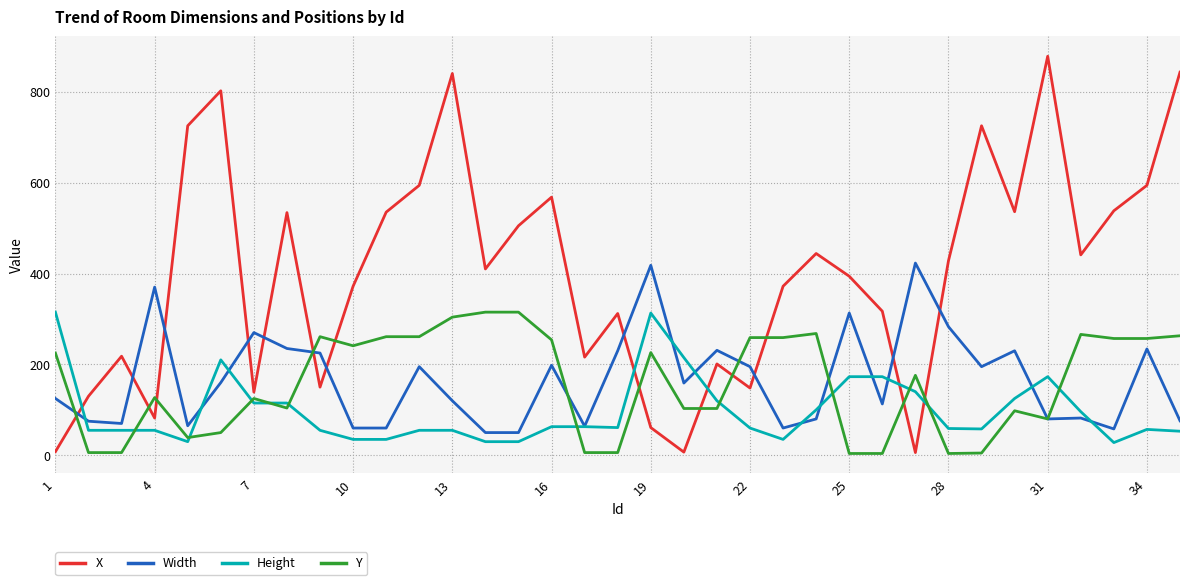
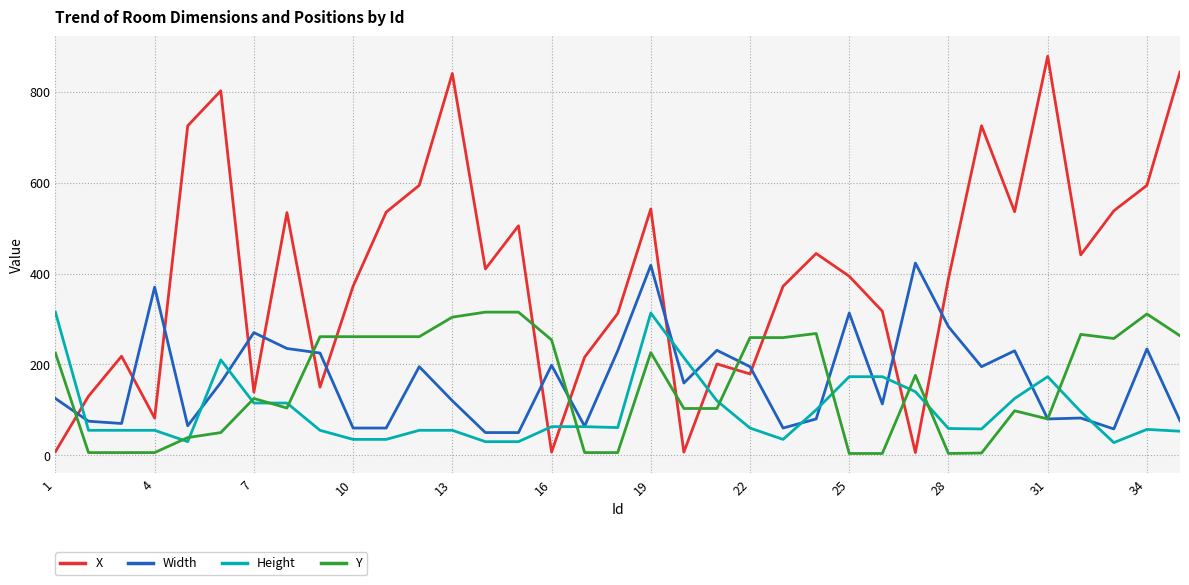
  {
    "X": {
      "1": 10,
      "4": 80,
      "7": 140,
      "10": 370,
      "13": 840,
-     "16": 570,
-     "19": 60,
-     "22": 150,
+     "16": 10,
+     "19": 540,
+     "22": 180,
      "25": 390,
-     "28": 430,
+     "28": 390,
      "31": 880,
      "34": 590
    },
    "Width": {
      "1": 130,
      "4": 370,
      "7": 270,
      "10": 60,
      "13": 120,
      "16": 200,
      "19": 420,
      "22": 200,
      "25": 310,
      "28": 280,
      "34": 230
    },
    "Height": {
      "1": 320,
      "4": 60,
      "7": 120,
      "10": 40,
      "13": 60,
      "16": 60,
      "19": 310,
      "22": 60,
      "25": 170,
      "28": 60,
      "31": 170,
      "34": 60
    },
    "Y": {
      "1": 230,
-     "4": 130,
+     "4": 10,
      "7": 130,
-     "10": 240,
+     "10": 260,
      "13": 300,
      "16": 250,
      "19": 230,
      "22": 260,
      "25": 0,
      "28": 0,
-     "34": 260
+     "34": 310
    }
  }
